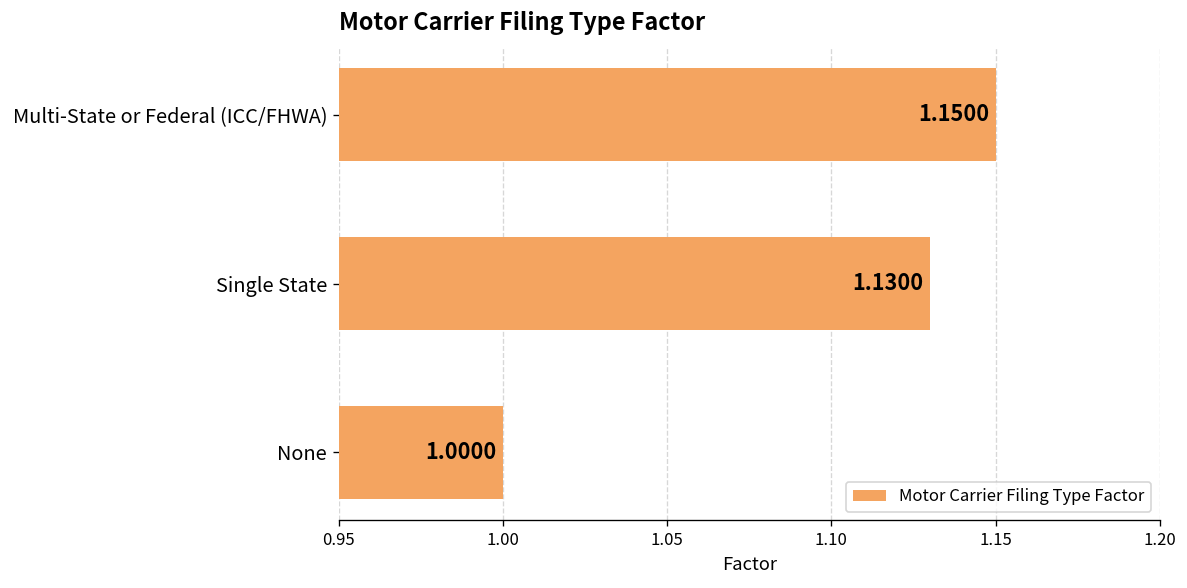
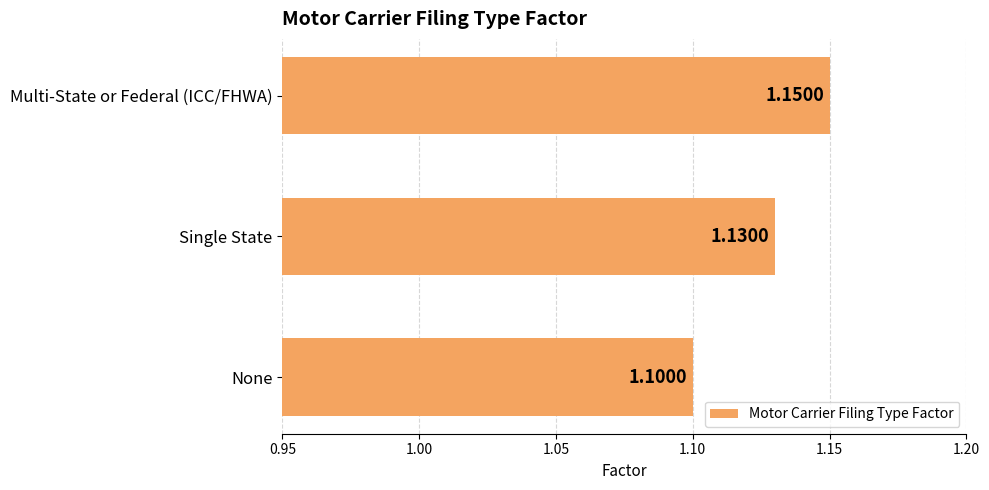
  {
    "Multi-State or Federal (ICC/FHWA)": 1.1500,
    "Single State": 1.1300,
-   "None": 1.0000
+   "None": 1.1000
  }
